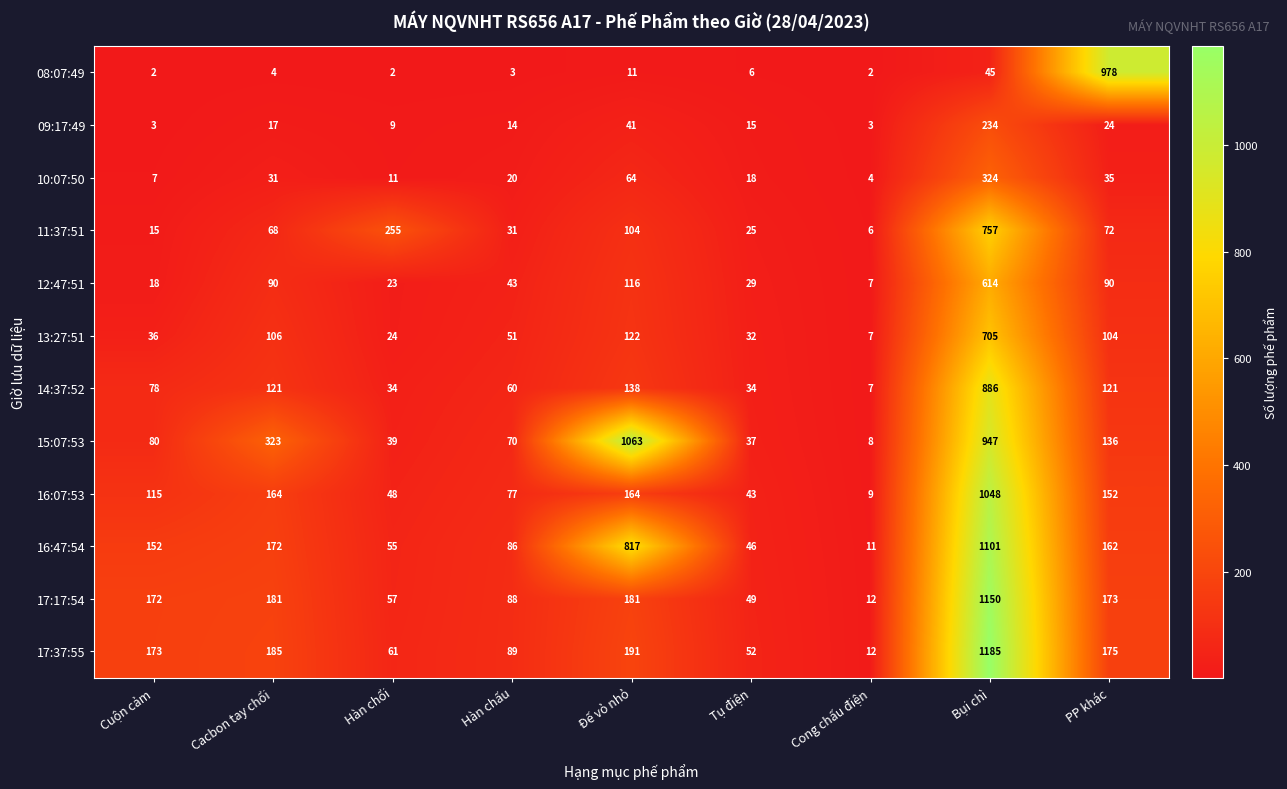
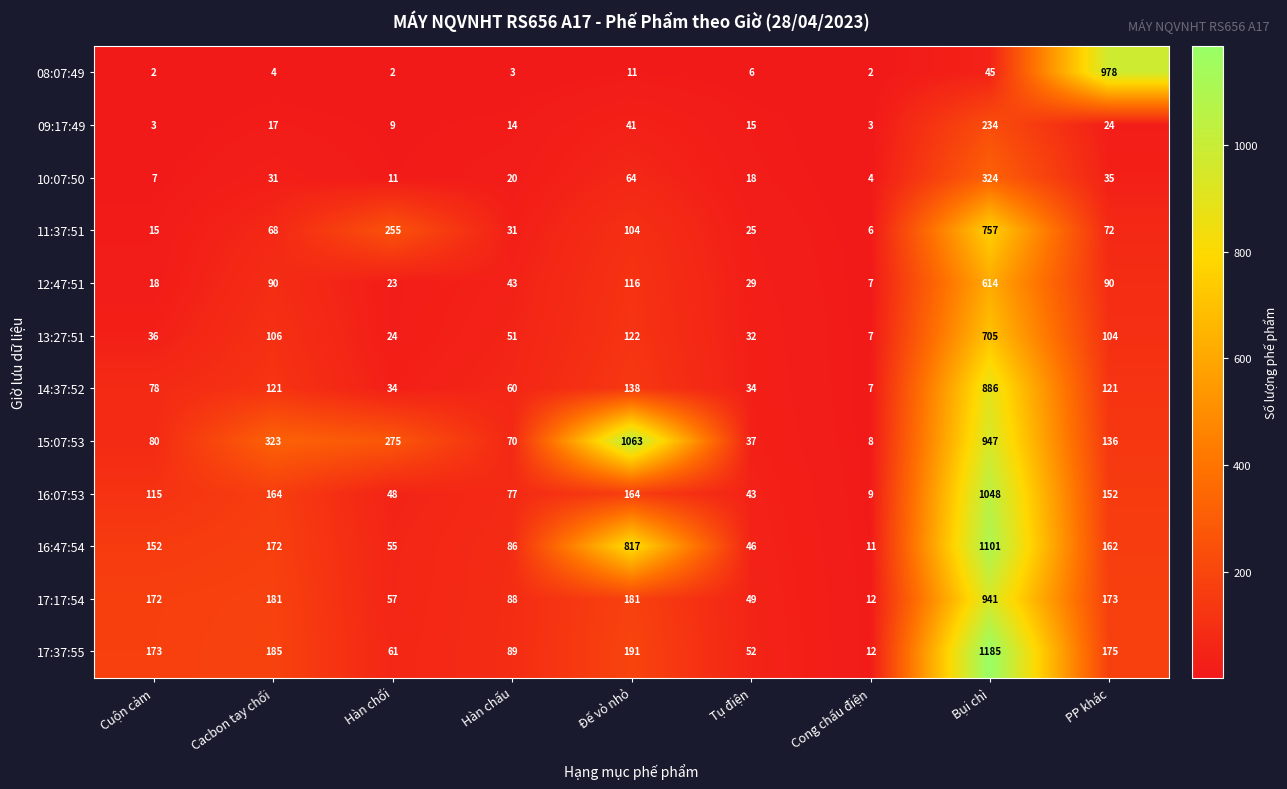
  {
    "08:07:49": {
      "Cuộn cảm": 2,
      "Cacbon tay chổi": 4,
      "Hàn chổi": 2,
      "Hàn chấu": 3,
      "Đế vỏ nhỏ": 11,
      "Tụ điện": 6,
      "Cong chấu điện": 2,
      "Bụi chì": 45,
      "PP khác": 978
    },
    "09:17:49": {
      "Cuộn cảm": 3,
      "Cacbon tay chổi": 17,
      "Hàn chổi": 9,
      "Hàn chấu": 14,
      "Đế vỏ nhỏ": 41,
      "Tụ điện": 15,
      "Cong chấu điện": 3,
      "Bụi chì": 234,
      "PP khác": 24
    },
    "10:07:50": {
      "Cuộn cảm": 7,
      "Cacbon tay chổi": 31,
      "Hàn chổi": 11,
      "Hàn chấu": 20,
      "Đế vỏ nhỏ": 64,
      "Tụ điện": 18,
      "Cong chấu điện": 4,
      "Bụi chì": 324,
      "PP khác": 35
    },
    "11:37:51": {
      "Cuộn cảm": 15,
      "Cacbon tay chổi": 68,
      "Hàn chổi": 255,
      "Hàn chấu": 31,
      "Đế vỏ nhỏ": 104,
      "Tụ điện": 25,
      "Cong chấu điện": 6,
      "Bụi chì": 757,
      "PP khác": 72
    },
    "12:47:51": {
      "Cuộn cảm": 18,
      "Cacbon tay chổi": 90,
      "Hàn chổi": 23,
      "Hàn chấu": 43,
      "Đế vỏ nhỏ": 116,
      "Tụ điện": 29,
      "Cong chấu điện": 7,
      "Bụi chì": 614,
      "PP khác": 90
    },
    "13:27:51": {
      "Cuộn cảm": 36,
      "Cacbon tay chổi": 106,
      "Hàn chổi": 24,
      "Hàn chấu": 51,
      "Đế vỏ nhỏ": 122,
      "Tụ điện": 32,
      "Cong chấu điện": 7,
      "Bụi chì": 705,
      "PP khác": 104
    },
    "14:37:52": {
      "Cuộn cảm": 78,
      "Cacbon tay chổi": 121,
      "Hàn chổi": 34,
      "Hàn chấu": 60,
      "Đế vỏ nhỏ": 138,
      "Tụ điện": 34,
      "Cong chấu điện": 7,
      "Bụi chì": 886,
      "PP khác": 121
    },
    "15:07:53": {
      "Cuộn cảm": 80,
      "Cacbon tay chổi": 323,
-     "Hàn chổi": 39,
+     "Hàn chổi": 275,
      "Hàn chấu": 70,
      "Đế vỏ nhỏ": 1063,
      "Tụ điện": 37,
      "Cong chấu điện": 8,
      "Bụi chì": 947,
      "PP khác": 136
    },
    "16:07:53": {
      "Cuộn cảm": 115,
      "Cacbon tay chổi": 164,
      "Hàn chổi": 48,
      "Hàn chấu": 77,
      "Đế vỏ nhỏ": 164,
      "Tụ điện": 43,
      "Cong chấu điện": 9,
      "Bụi chì": 1048,
      "PP khác": 152
    },
    "16:47:54": {
      "Cuộn cảm": 152,
      "Cacbon tay chổi": 172,
      "Hàn chổi": 55,
      "Hàn chấu": 86,
      "Đế vỏ nhỏ": 817,
      "Tụ điện": 46,
      "Cong chấu điện": 11,
      "Bụi chì": 1101,
      "PP khác": 162
    },
    "17:17:54": {
      "Cuộn cảm": 172,
      "Cacbon tay chổi": 181,
      "Hàn chổi": 57,
      "Hàn chấu": 88,
      "Đế vỏ nhỏ": 181,
      "Tụ điện": 49,
      "Cong chấu điện": 12,
-     "Bụi chì": 1150,
+     "Bụi chì": 941,
      "PP khác": 173
    },
    "17:37:55": {
      "Cuộn cảm": 173,
      "Cacbon tay chổi": 185,
      "Hàn chổi": 61,
      "Hàn chấu": 89,
      "Đế vỏ nhỏ": 191,
      "Tụ điện": 52,
      "Cong chấu điện": 12,
      "Bụi chì": 1185,
      "PP khác": 175
    }
  }
